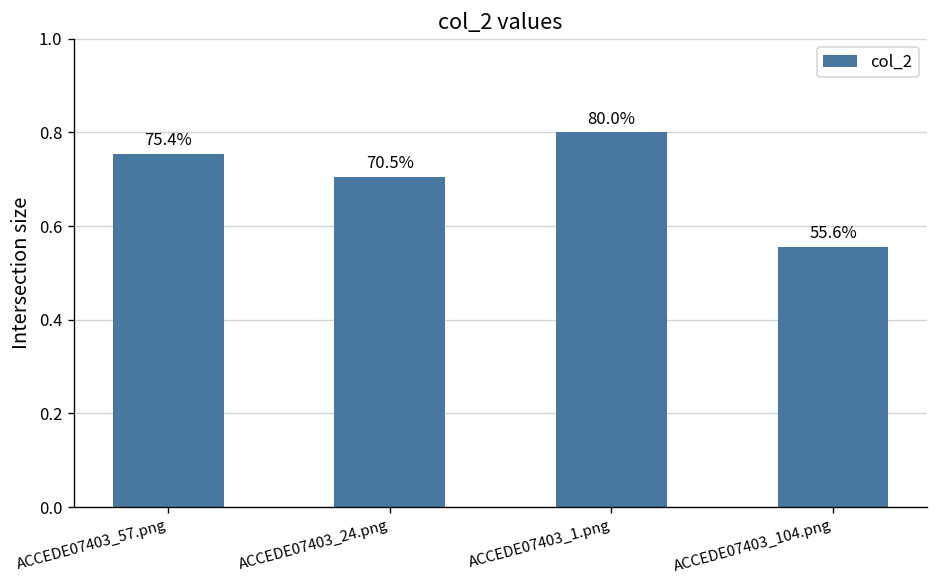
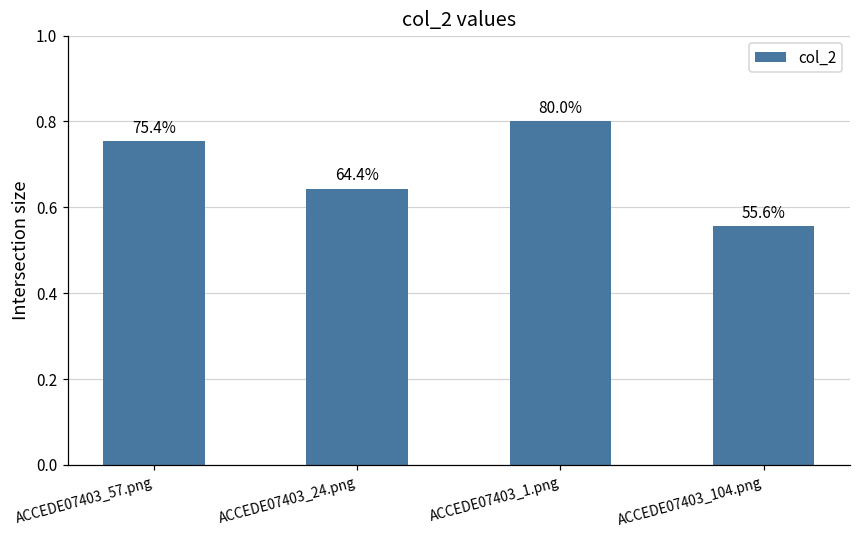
  {
    "ACCEDE07403_57.png": "75.4%",
-   "ACCEDE07403_24.png": "70.5%",
+   "ACCEDE07403_24.png": "64.4%",
    "ACCEDE07403_1.png": "80.0%",
    "ACCEDE07403_104.png": "55.6%"
  }
